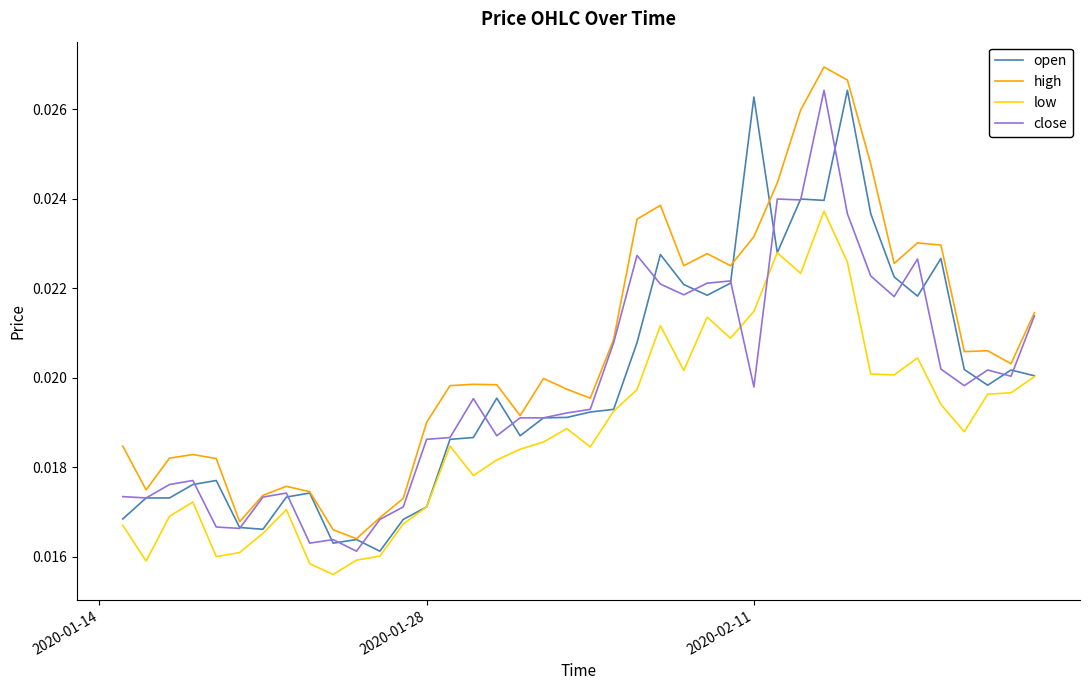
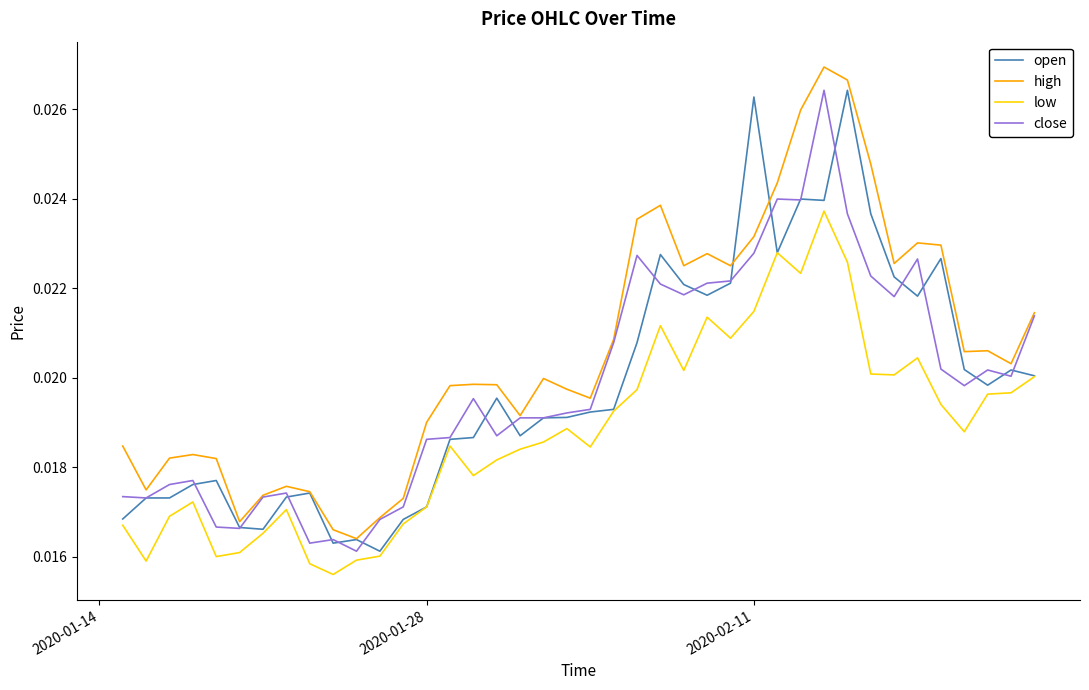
  {
    "open": {
      "2020-02-11": 0.0263
    },
    "close": {
      "2020-01-28": 0.0186,
-     "2020-02-11": 0.0198
+     "2020-02-11": 0.0228
    }
  }
